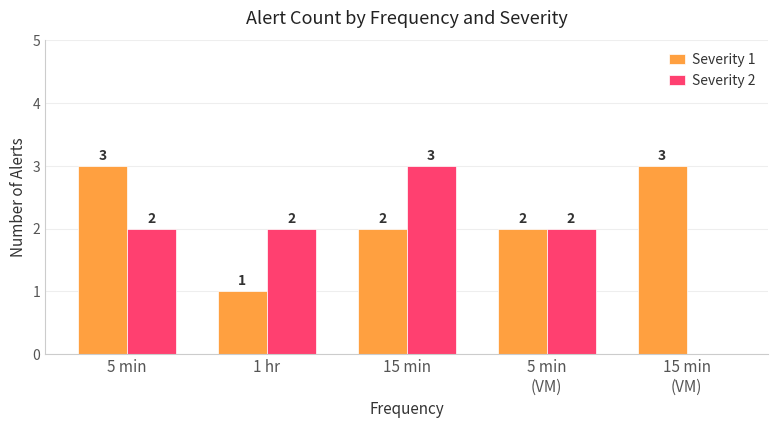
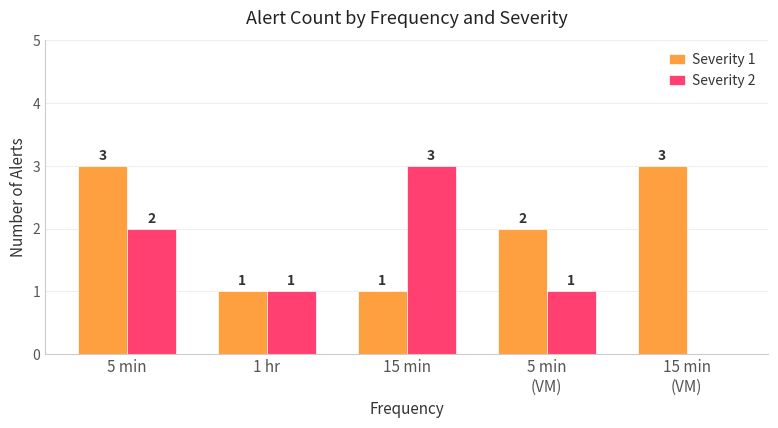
  {
    "Severity 1": {
      "5 min": 3,
      "1 hr": 1,
-     "15 min": 2,
+     "15 min": 1,
      "5 min (VM)": 2,
      "15 min (VM)": 3
    },
    "Severity 2": {
      "5 min": 2,
-     "1 hr": 2,
+     "1 hr": 1,
      "15 min": 3,
-     "5 min (VM)": 2
+     "5 min (VM)": 1
    }
  }
